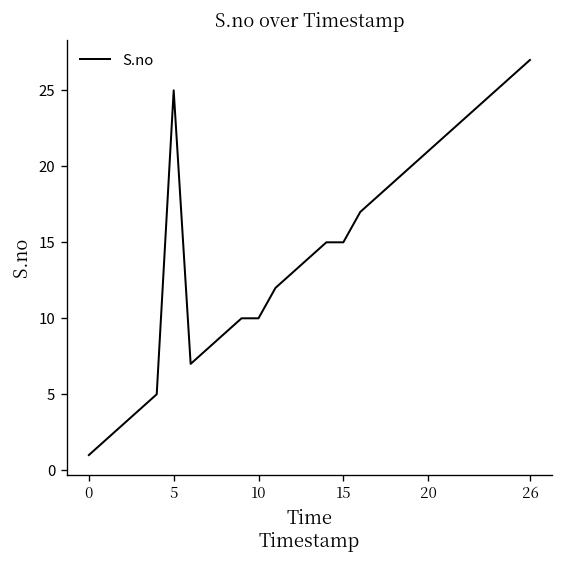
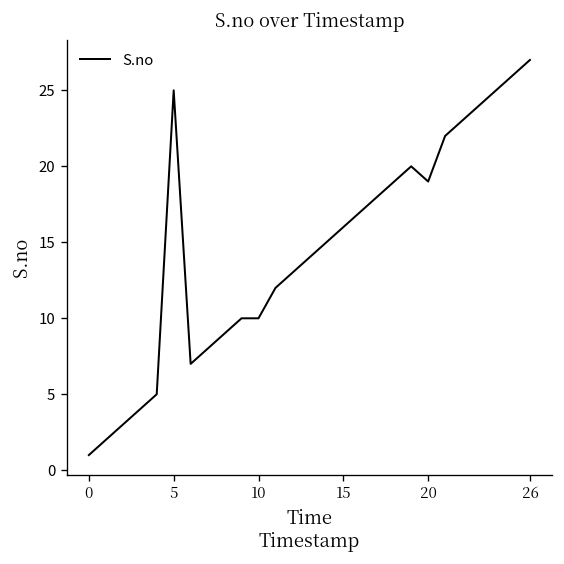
  {
    "0": 1,
    "5": 25,
    "10": 10,
-   "15": 15,
-   "20": 21,
+   "15": 16,
+   "20": 19,
    "26": 27
  }
